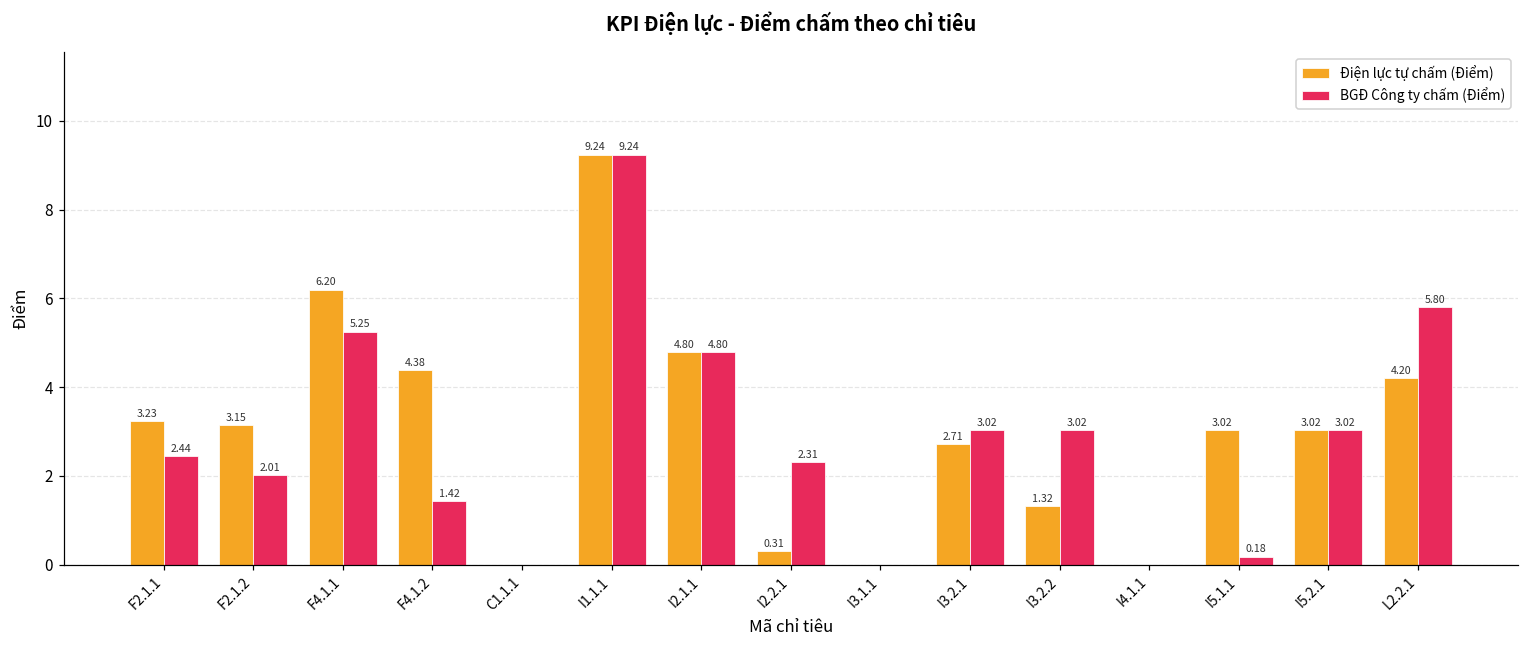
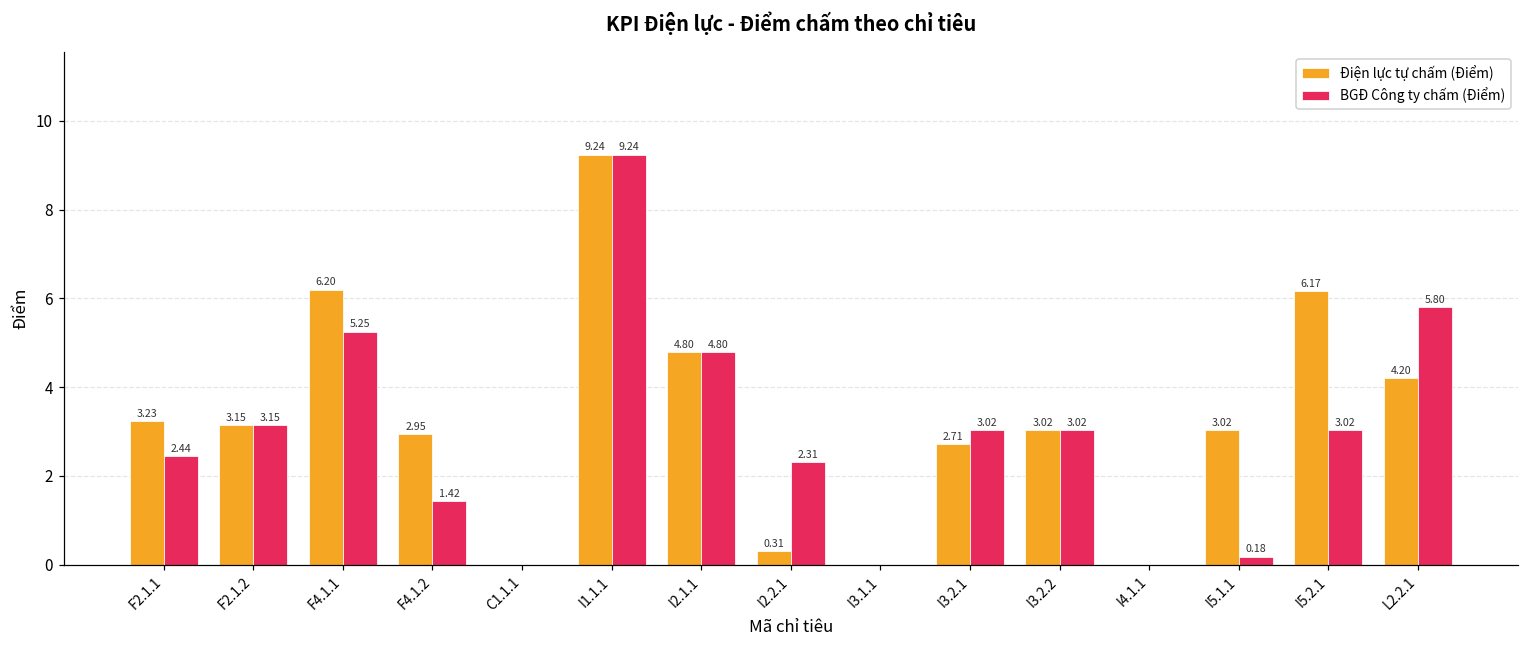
  {
    "Điện lực tự chấm (Điểm)": {
      "F2.1.1": 3.23,
      "F2.1.2": 3.15,
      "F4.1.1": 6.20,
-     "F4.1.2": 4.38,
+     "F4.1.2": 2.95,
      "I1.1.1": 9.24,
      "I2.1.1": 4.80,
      "I2.2.1": 0.31,
      "I3.2.1": 2.71,
-     "I3.2.2": 1.32,
+     "I3.2.2": 3.02,
      "I5.1.1": 3.02,
-     "I5.2.1": 3.02,
+     "I5.2.1": 6.17,
      "L2.2.1": 4.20
    },
    "BGĐ Công ty chấm (Điểm)": {
      "F2.1.1": 2.44,
-     "F2.1.2": 2.01,
+     "F2.1.2": 3.15,
      "F4.1.1": 5.25,
      "F4.1.2": 1.42,
      "I1.1.1": 9.24,
      "I2.1.1": 4.80,
      "I2.2.1": 2.31,
      "I3.2.1": 3.02,
      "I3.2.2": 3.02,
      "I5.1.1": 0.18,
      "I5.2.1": 3.02,
      "L2.2.1": 5.80
    }
  }
